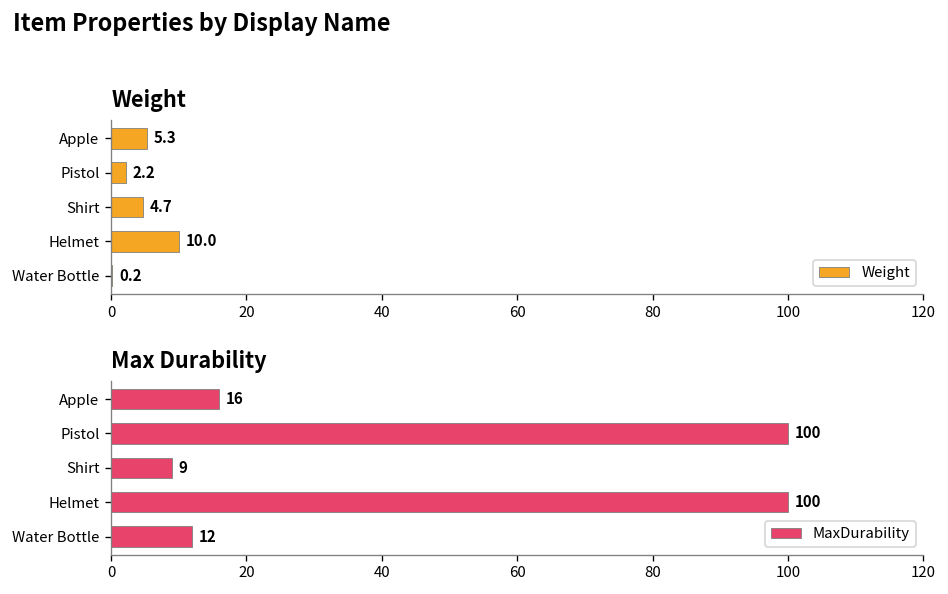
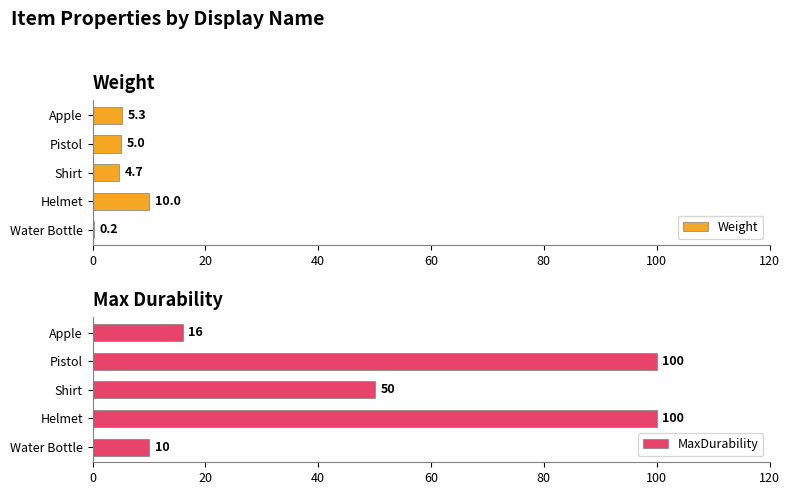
  {
    "Weight": {
      "Apple": 5.3,
-     "Pistol": 2.2,
+     "Pistol": 5.0,
      "Shirt": 4.7,
      "Helmet": 10.0,
      "Water Bottle": 0.2
    },
    "Max Durability": {
      "Apple": 16,
      "Pistol": 100,
-     "Shirt": 9,
+     "Shirt": 50,
      "Helmet": 100,
-     "Water Bottle": 12
+     "Water Bottle": 10
    }
  }
